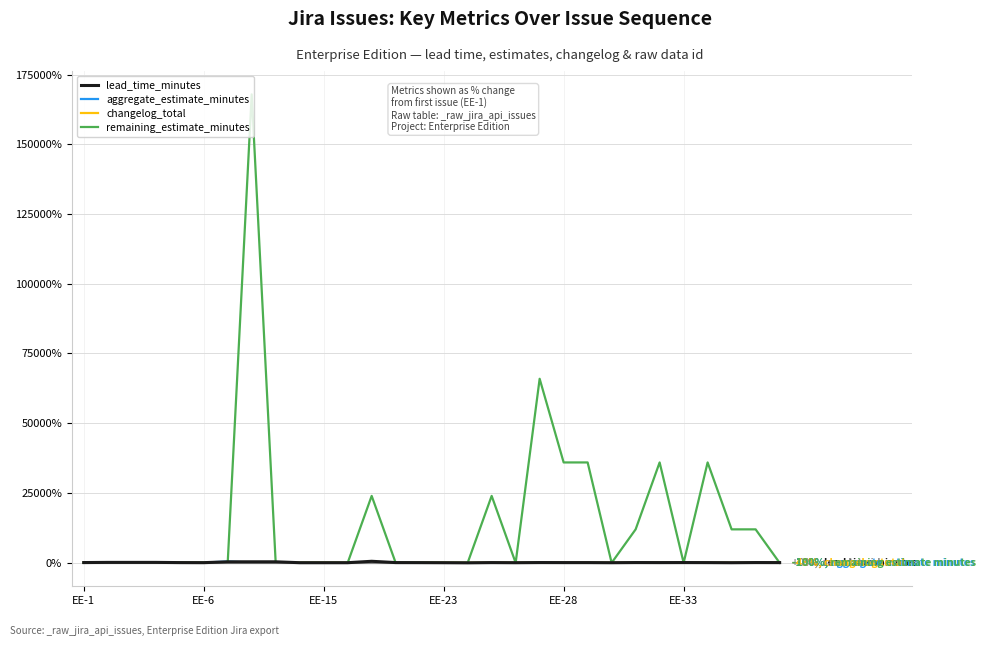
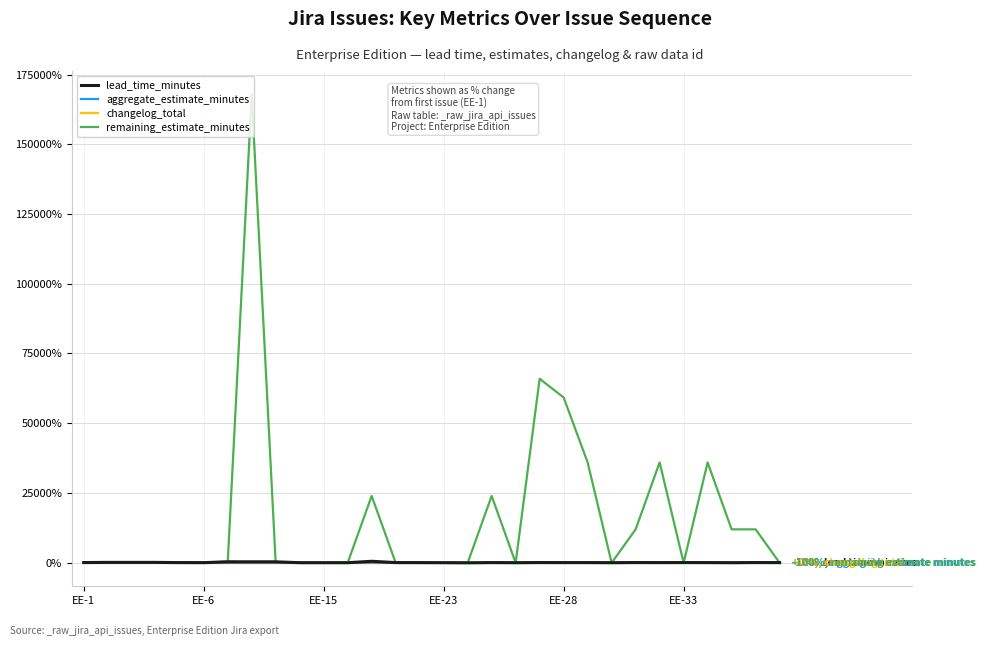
  {
    "remaining_estimate_minutes": {
-     "EE-28": "36000%"
+     "EE-28": "59000%"
    }
  }
